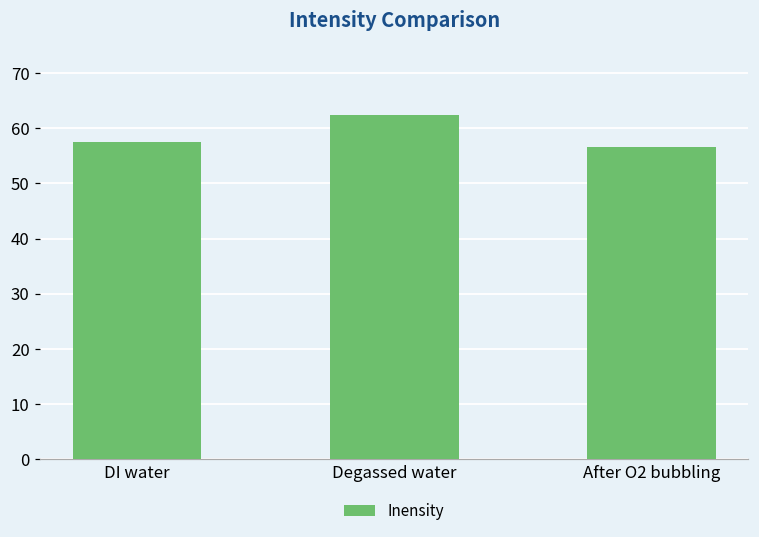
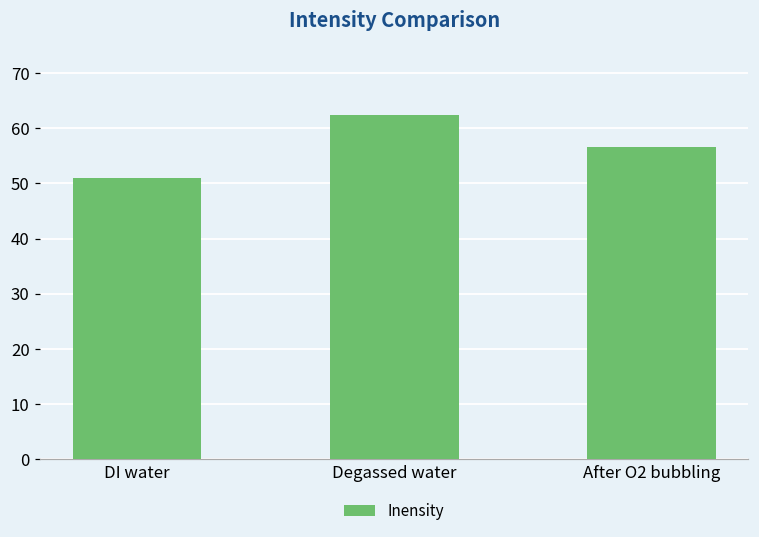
  {
-   "DI water": 57,
+   "DI water": 51,
    "Degassed water": 62,
    "After O2 bubbling": 57
  }
